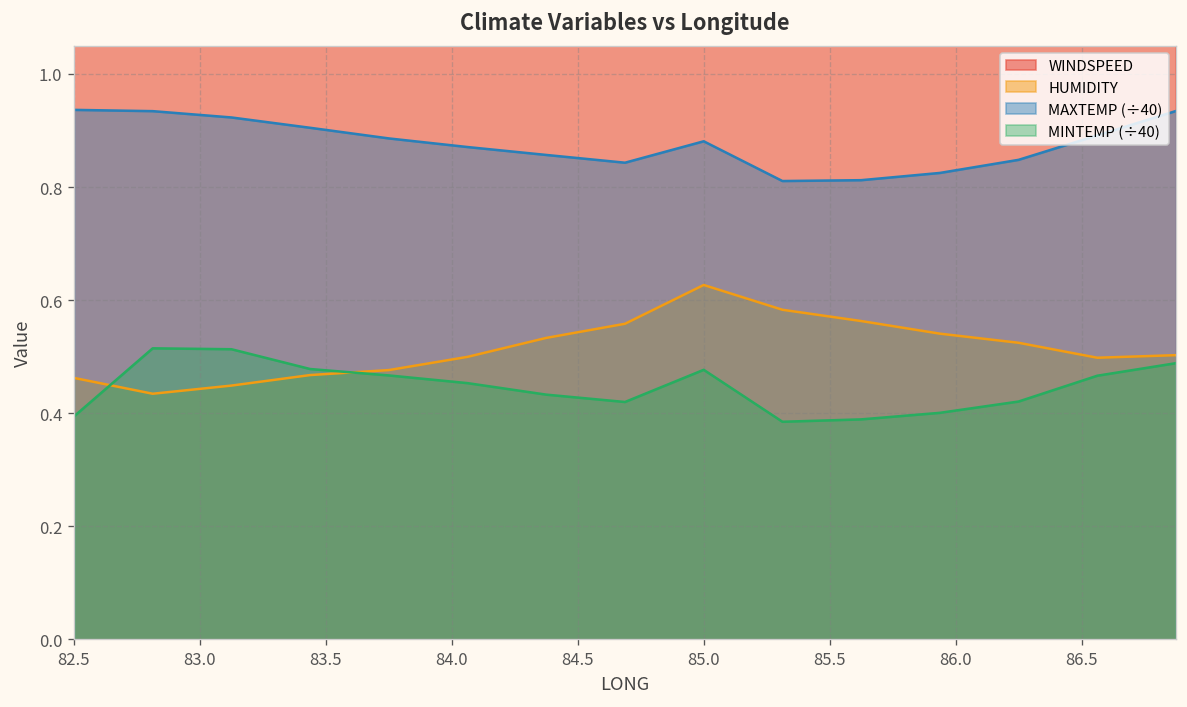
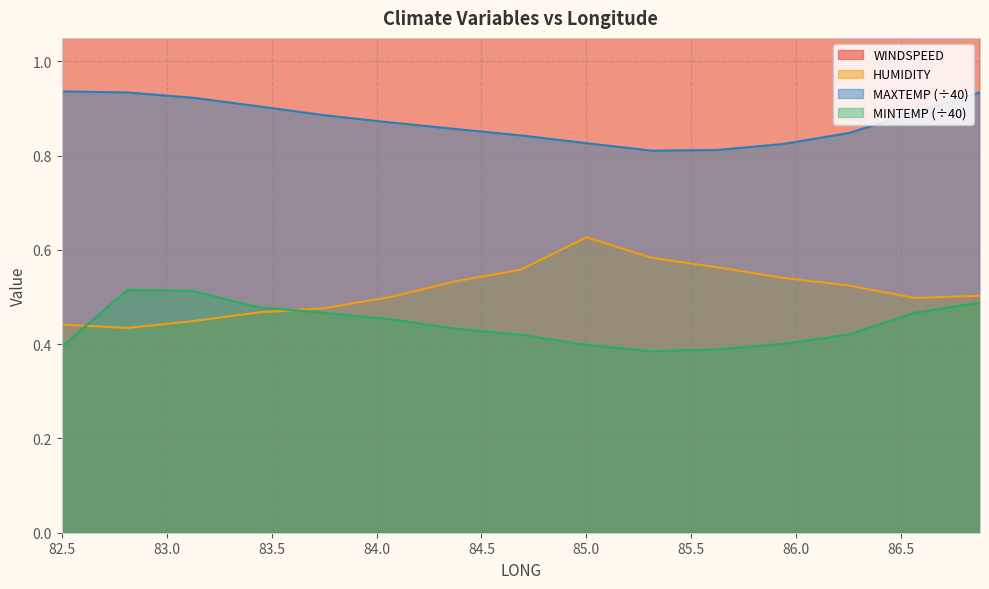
  {
    "HUMIDITY": {
-     "82.5": 0.46,
+     "82.5": 0.44,
      "85.0": 0.63
    },
    "MAXTEMP (÷40)": {
      "82.5": 0.94,
-     "85.0": 0.88
+     "85.0": 0.83
    },
    "MINTEMP (÷40)": {
      "82.5": 0.39,
-     "85.0": 0.48
+     "85.0": 0.40
    }
  }
